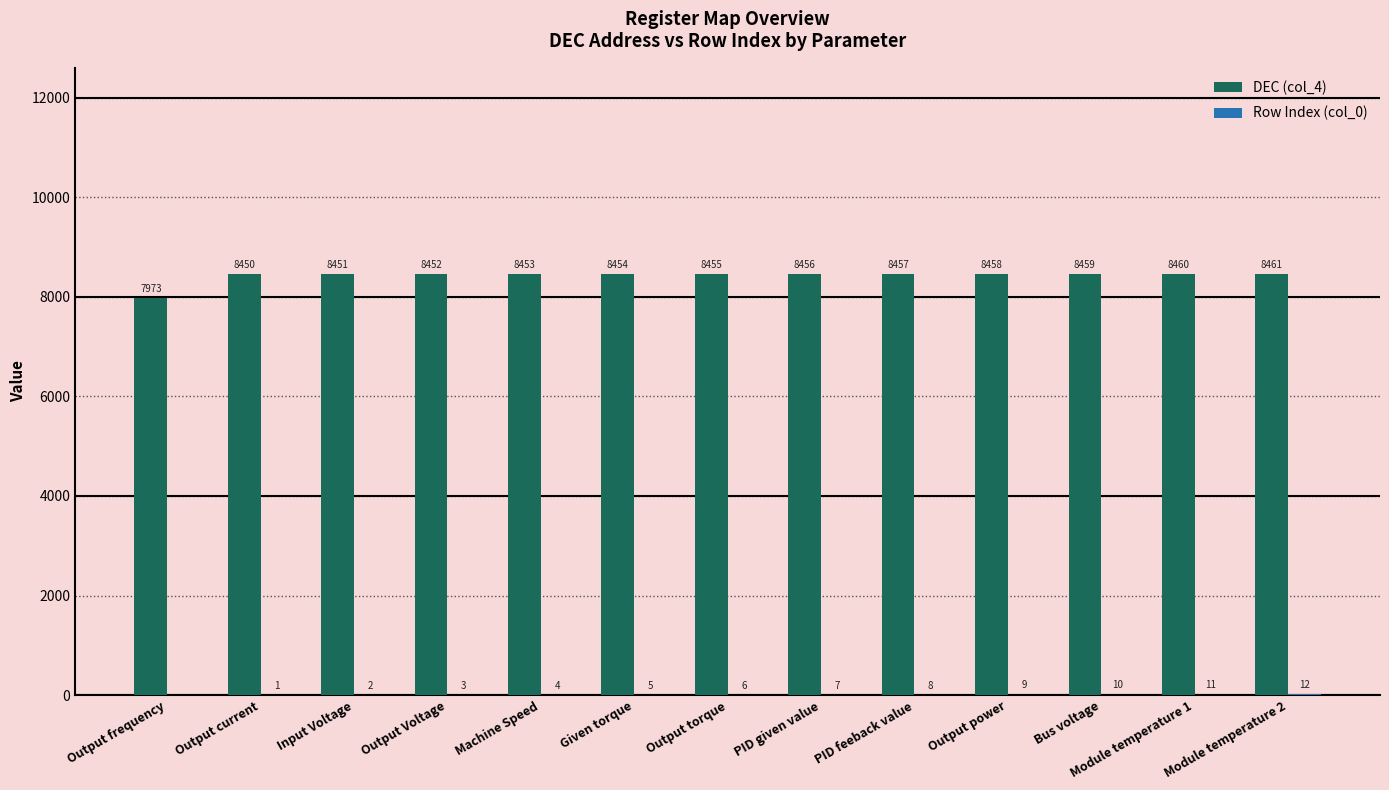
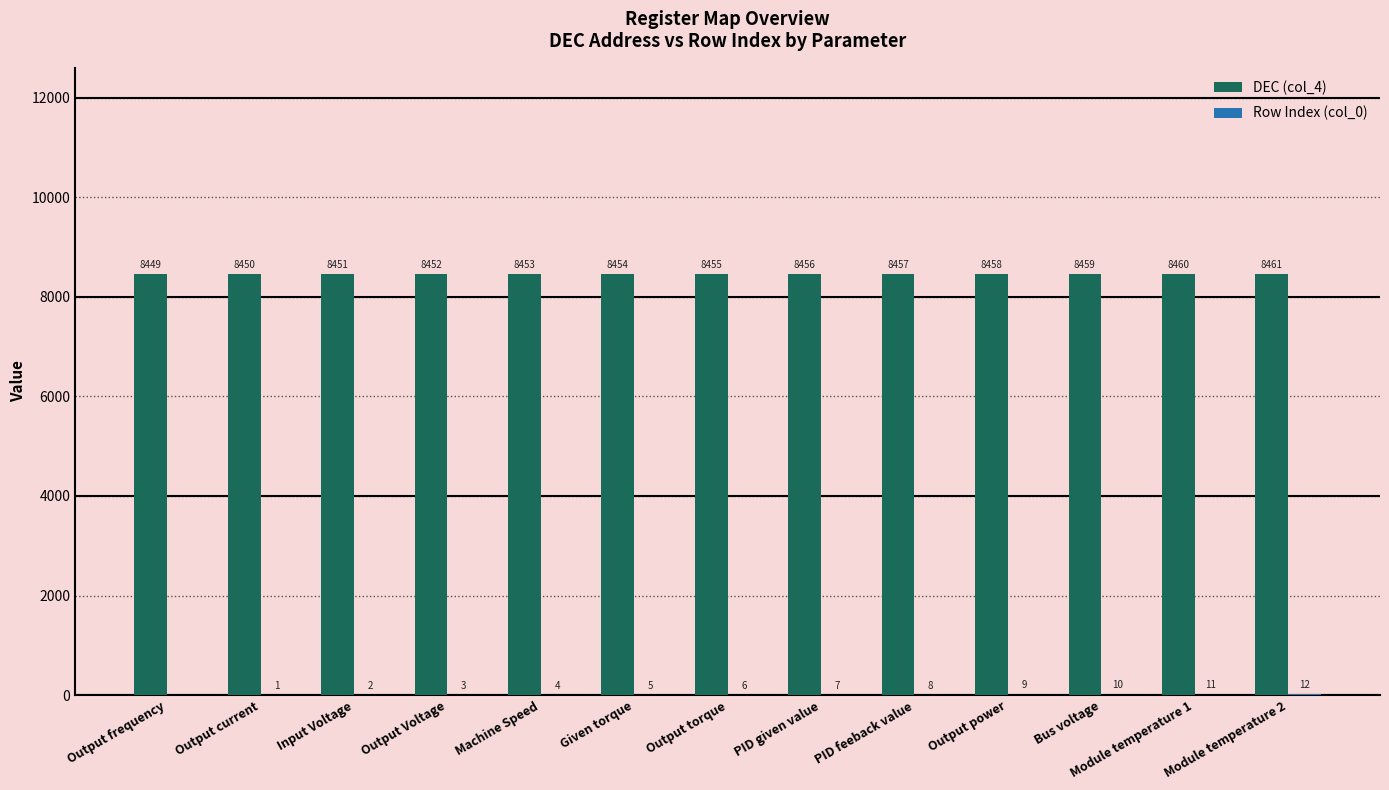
  {
    "DEC (col_4)": {
-     "Output frequency": 7973,
+     "Output frequency": 8449,
      "Output current": 8450,
      "Input Voltage": 8451,
      "Output Voltage": 8452,
      "Machine Speed": 8453,
      "Given torque": 8454,
      "Output torque": 8455,
      "PID given value": 8456,
      "PID feeback value": 8457,
      "Output power": 8458,
      "Bus voltage": 8459,
      "Module temperature 1": 8460,
      "Module temperature 2": 8461
    },
    "Row Index (col_0)": {
      "Output current": 1,
      "Input Voltage": 2,
      "Output Voltage": 3,
      "Machine Speed": 4,
      "Given torque": 5,
      "Output torque": 6,
      "PID given value": 7,
      "PID feeback value": 8,
      "Output power": 9,
      "Bus voltage": 10,
      "Module temperature 1": 11,
      "Module temperature 2": 12
    }
  }
